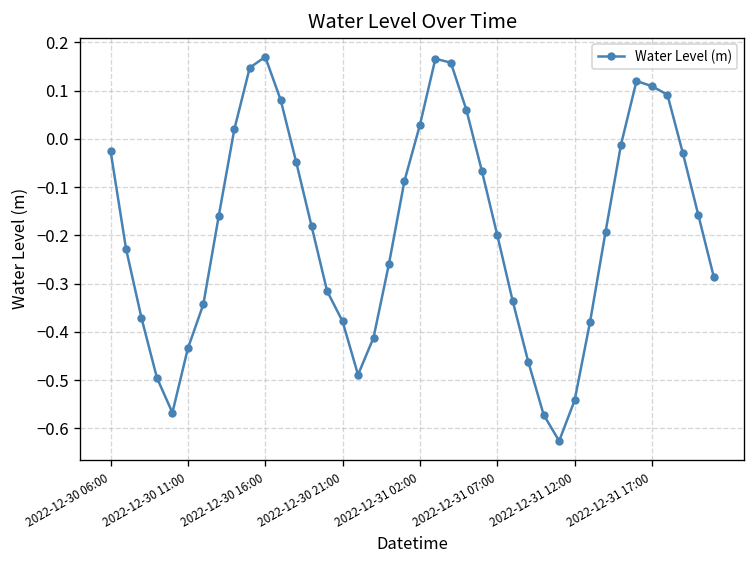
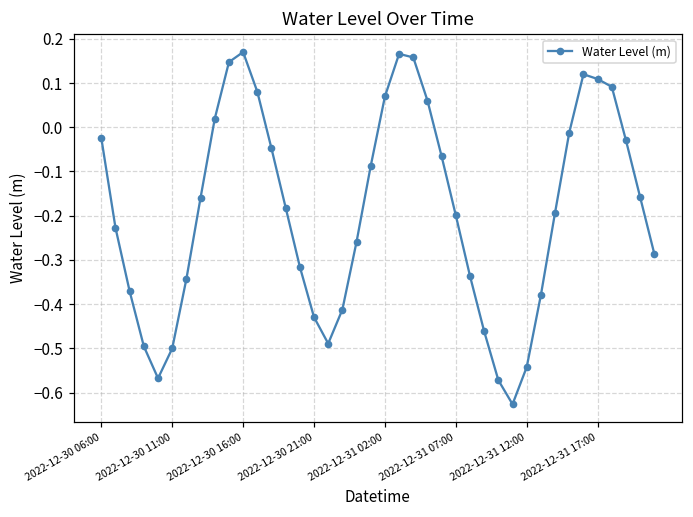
  {
    "2022-12-30 06:00": -0.02,
-   "2022-12-30 11:00": -0.43,
+   "2022-12-30 11:00": -0.50,
    "2022-12-30 16:00": 0.17,
-   "2022-12-30 21:00": -0.38,
-   "2022-12-31 02:00": 0.03,
+   "2022-12-30 21:00": -0.43,
+   "2022-12-31 02:00": 0.07,
    "2022-12-31 07:00": -0.20,
    "2022-12-31 12:00": -0.54,
    "2022-12-31 17:00": 0.11
  }
